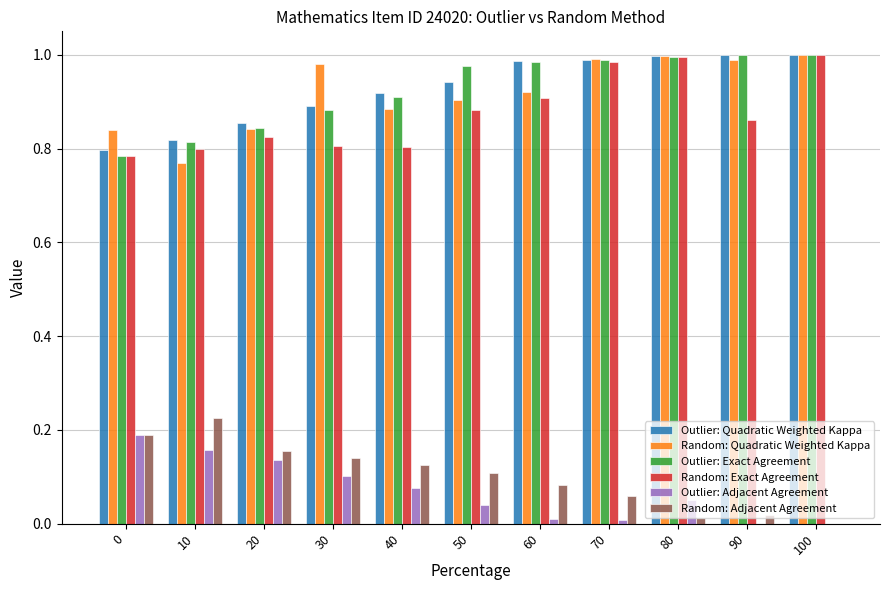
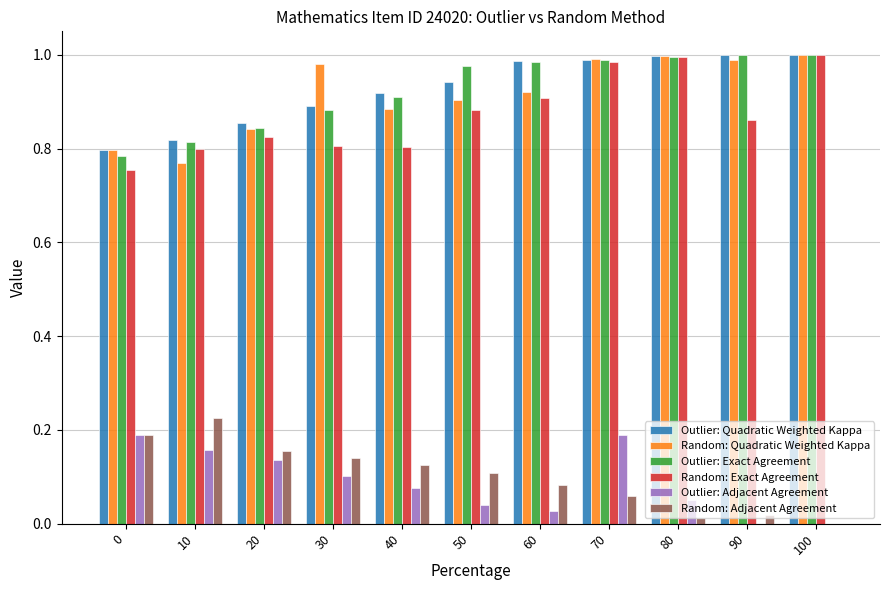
  {
    "Outlier: Quadratic Weighted Kappa": {
      "0": 0.80,
      "10": 0.82,
      "20": 0.85,
      "30": 0.89,
      "40": 0.92,
      "50": 0.94,
      "60": 0.99,
      "70": 0.99,
      "80": 1.00,
      "90": 1.00,
      "100": 1.00
    },
    "Random: Quadratic Weighted Kappa": {
-     "0": 0.84,
+     "0": 0.80,
      "10": 0.77,
      "20": 0.84,
      "30": 0.98,
      "40": 0.89,
      "50": 0.90,
      "60": 0.92,
      "70": 0.99,
      "80": 1.00,
      "90": 0.99,
      "100": 1.00
    },
    "Outlier: Exact Agreement": {
      "0": 0.78,
      "10": 0.81,
      "20": 0.84,
      "30": 0.88,
      "40": 0.91,
      "50": 0.98,
      "60": 0.98,
      "70": 0.99,
      "80": 1.00,
      "90": 1.00,
      "100": 1.00
    },
    "Random: Exact Agreement": {
-     "0": 0.78,
+     "0": 0.75,
      "10": 0.80,
      "20": 0.82,
      "30": 0.81,
      "40": 0.80,
      "50": 0.88,
      "60": 0.91,
      "70": 0.98,
      "80": 0.99,
      "90": 0.86,
      "100": 1.00
    },
    "Outlier: Adjacent Agreement": {
      "0": 0.19,
      "10": 0.16,
      "20": 0.14,
      "30": 0.10,
      "40": 0.08,
      "50": 0.04,
-     "60": 0.01,
-     "70": 0.01,
+     "60": 0.03,
+     "70": 0.19,
      "90": 0.00,
      "100": 0.00
    },
    "Random: Adjacent Agreement": {
      "0": 0.19,
      "10": 0.22,
      "20": 0.16,
      "30": 0.14,
      "40": 0.13,
      "50": 0.11,
      "60": 0.08,
      "70": 0.06,
      "80": 0.01,
      "100": 0.00
    }
  }
